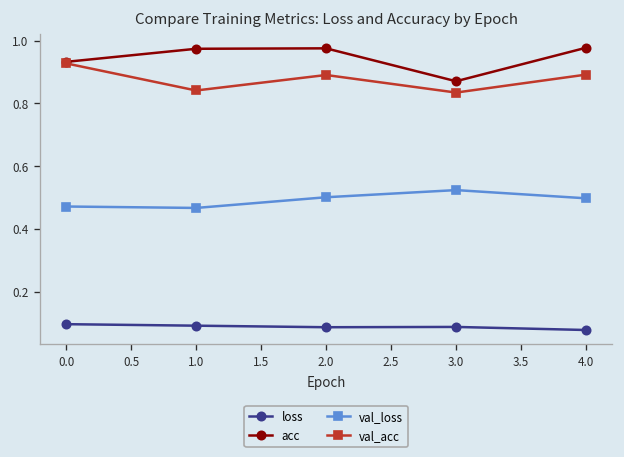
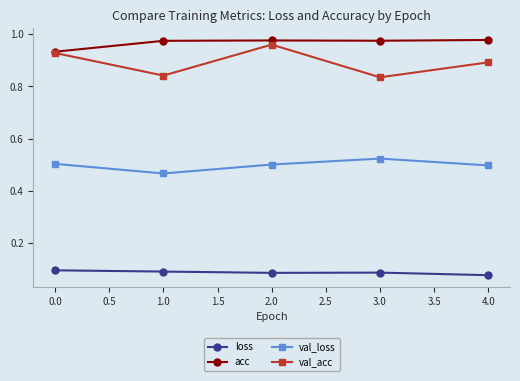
  {
    "loss": {
      "0.0": 0.10,
      "1.0": 0.09,
      "2.0": 0.09,
      "3.0": 0.09,
      "4.0": 0.08
    },
    "acc": {
      "1.0": 0.97,
      "2.0": 0.98,
-     "3.0": 0.87,
+     "3.0": 0.97,
      "4.0": 0.98
    },
    "val_loss": {
-     "0.0": 0.47,
+     "0.0": 0.50,
      "1.0": 0.47,
      "2.0": 0.50,
      "3.0": 0.52,
      "4.0": 0.50
    },
    "val_acc": {
      "1.0": 0.84,
-     "2.0": 0.89,
+     "2.0": 0.96,
      "3.0": 0.83,
      "4.0": 0.89
    }
  }
